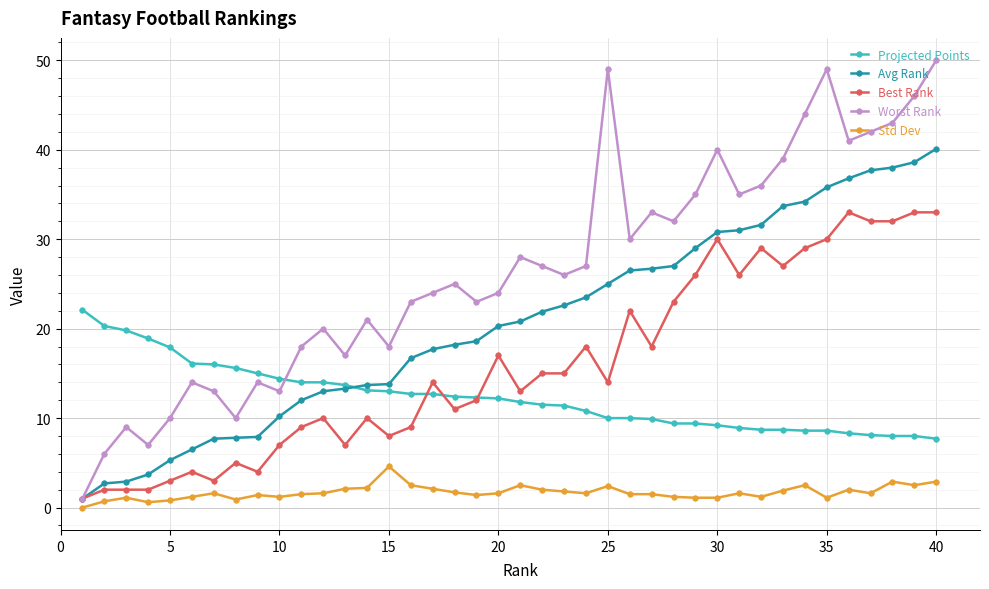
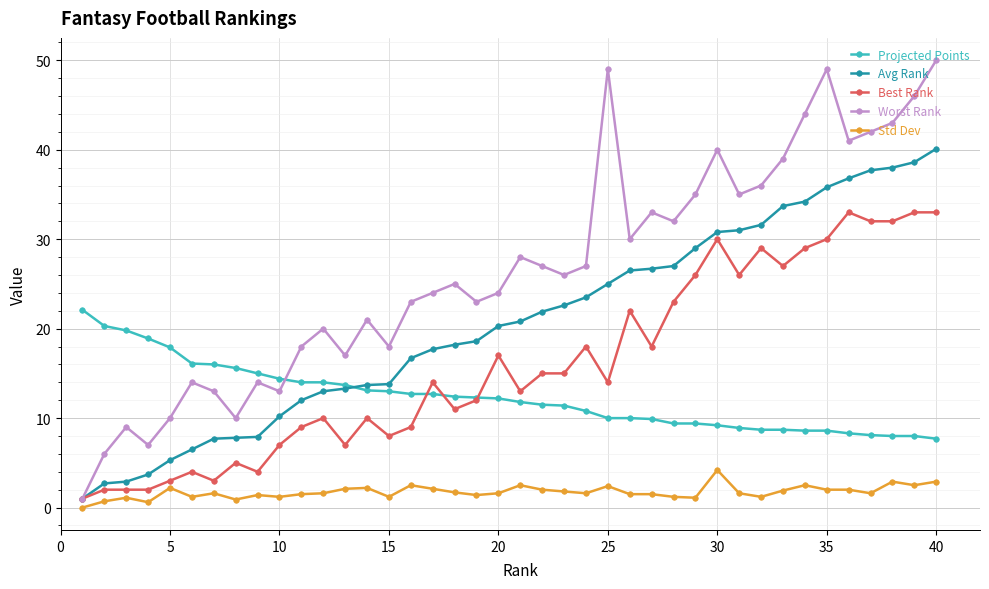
  {
    "Best Rank": {
      "5": 3,
      "10": 7,
      "15": 8,
      "20": 17,
      "25": 14,
      "30": 30,
      "35": 30,
      "40": 33
    },
    "Worst Rank": {
      "5": 10,
      "10": 13,
      "15": 18,
      "20": 24,
      "25": 49,
      "30": 40,
      "35": 49,
      "40": 50
    },
    "Std Dev": {
-     "5": 1,
+     "5": 2,
      "10": 1,
-     "15": 5,
+     "15": 1,
      "20": 2,
      "25": 2,
-     "30": 1,
-     "35": 1,
+     "30": 4,
+     "35": 2,
      "40": 3
    }
  }
